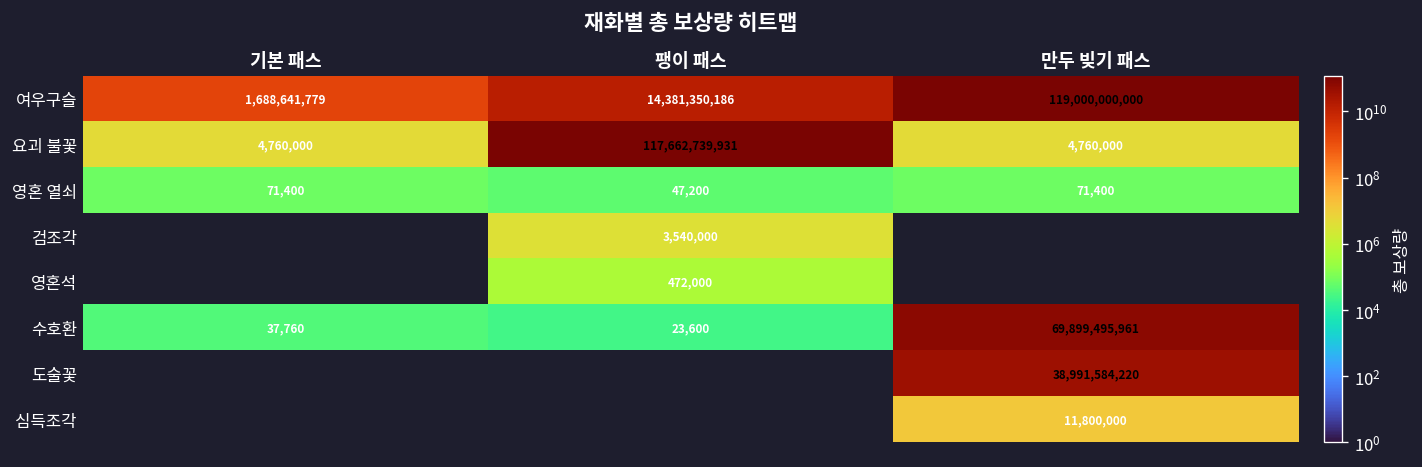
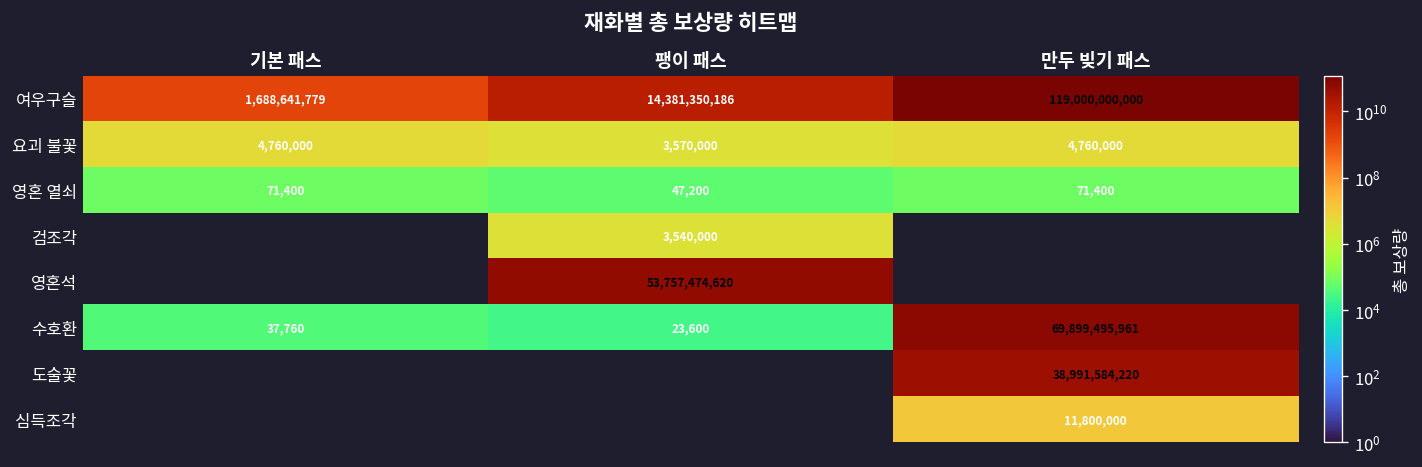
  {
    "여우구슬": {
      "기본 패스": "1,688,641,779",
      "팽이 패스": "14,381,350,186",
      "만두 빚기 패스": "119,000,000,000"
    },
    "요괴 불꽃": {
      "기본 패스": "4,760,000",
-     "팽이 패스": "117,662,739,931",
+     "팽이 패스": "3,570,000",
      "만두 빚기 패스": "4,760,000"
    },
    "영혼 열쇠": {
      "기본 패스": "71,400",
      "팽이 패스": "47,200",
      "만두 빚기 패스": "71,400"
    },
    "검조각": {
      "팽이 패스": "3,540,000"
    },
    "영혼석": {
-     "팽이 패스": "472,000"
+     "팽이 패스": "53,757,474,620"
    },
    "수호환": {
      "기본 패스": "37,760",
      "팽이 패스": "23,600",
      "만두 빚기 패스": "69,899,495,961"
    },
    "도술꽃": {
      "만두 빚기 패스": "38,991,584,220"
    },
    "심득조각": {
      "만두 빚기 패스": "11,800,000"
    }
  }
